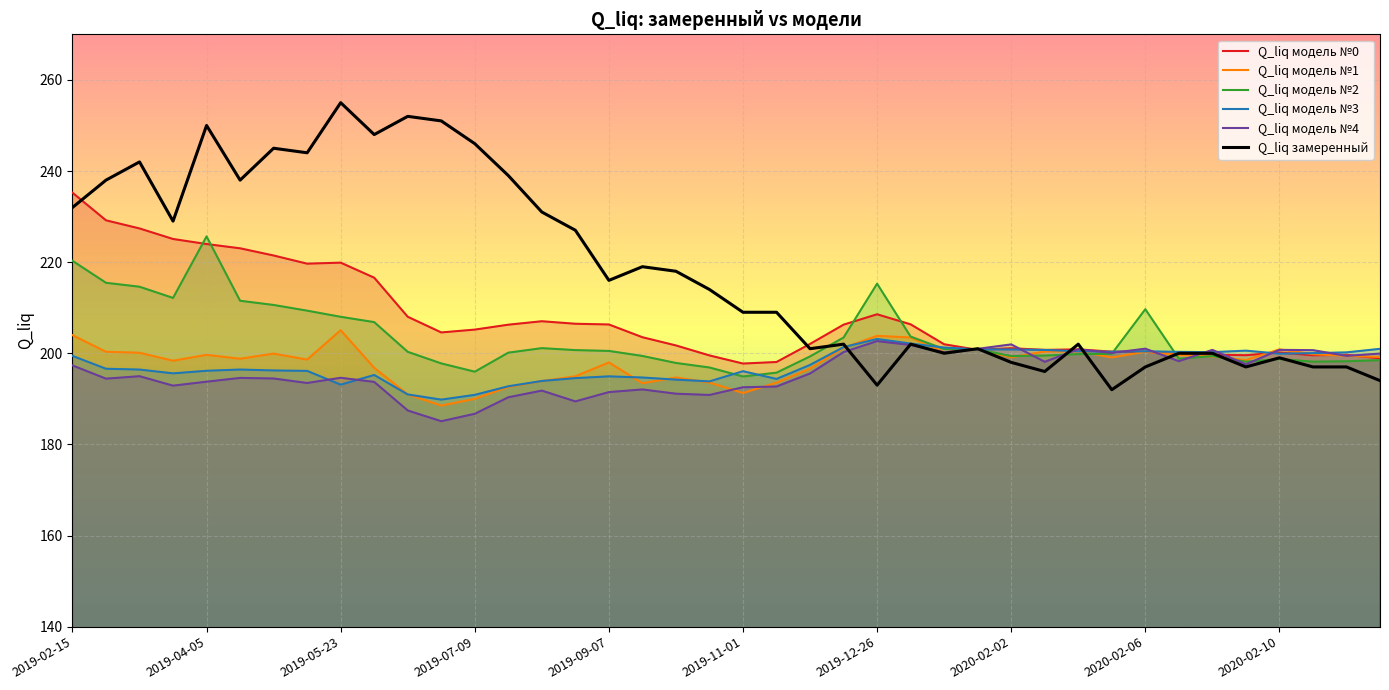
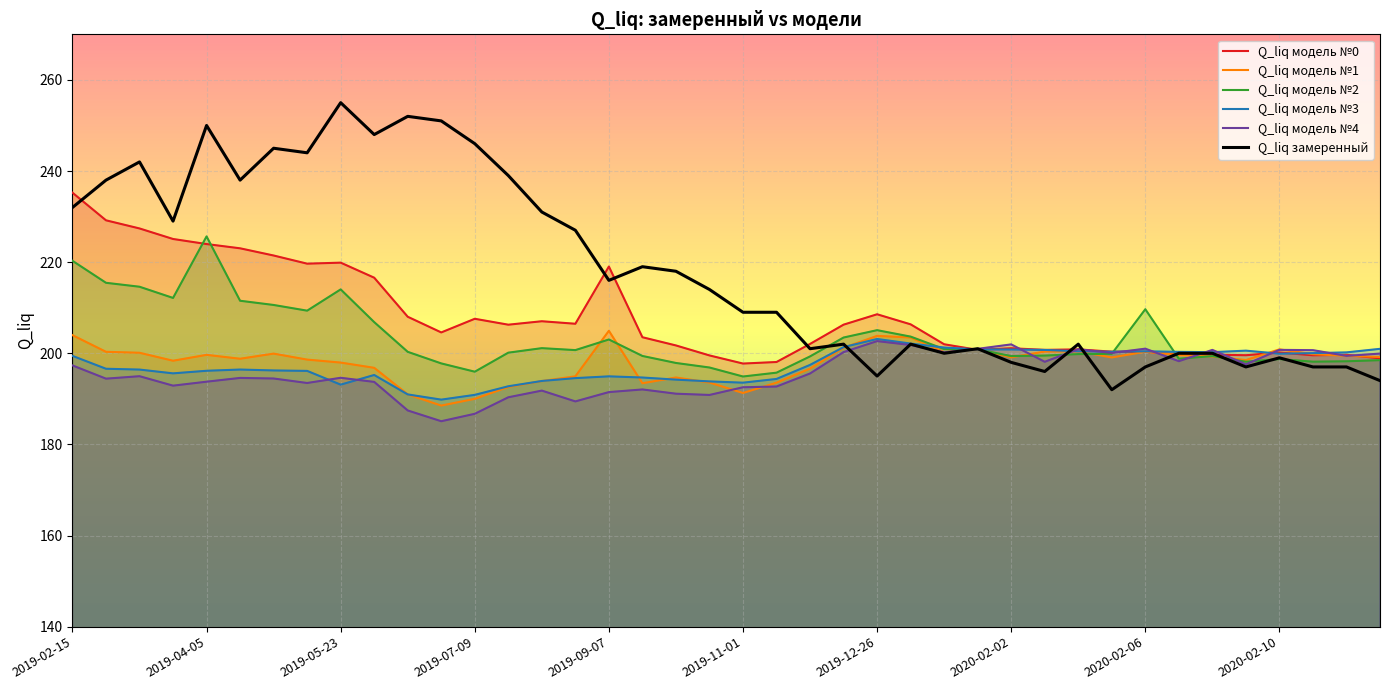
  {
    "Q_liq модель №0": {
      "2019-02-15": 235,
      "2019-04-05": 224,
      "2019-05-23": 220,
-     "2019-07-09": 205,
-     "2019-09-07": 206,
+     "2019-07-09": 208,
+     "2019-09-07": 219,
      "2019-11-01": 198,
      "2019-12-26": 209
    },
    "Q_liq модель №1": {
      "2019-02-15": 204,
      "2019-04-05": 200,
-     "2019-05-23": 205,
+     "2019-05-23": 198,
      "2019-07-09": 190,
-     "2019-09-07": 198,
+     "2019-09-07": 205,
      "2019-11-01": 191,
      "2019-12-26": 204
    },
    "Q_liq модель №2": {
      "2019-02-15": 220,
      "2019-04-05": 226,
-     "2019-05-23": 208,
+     "2019-05-23": 214,
      "2019-07-09": 196,
-     "2019-09-07": 201,
+     "2019-09-07": 203,
      "2019-11-01": 195,
-     "2019-12-26": 215,
+     "2019-12-26": 205,
      "2020-02-06": 210
    },
    "Q_liq модель №3": {
      "2019-02-15": 199,
      "2019-04-05": 196,
      "2019-05-23": 193,
      "2019-07-09": 191,
      "2019-09-07": 195,
-     "2019-11-01": 196
+     "2019-11-01": 194
    },
    "Q_liq модель №4": {
      "2019-02-15": 197,
      "2019-04-05": 194,
      "2019-05-23": 195,
      "2019-07-09": 187,
      "2019-09-07": 191,
      "2019-11-01": 193,
      "2020-02-02": 202,
      "2020-02-06": 201
    },
    "Q_liq замеренный": {
      "2019-02-15": 232,
      "2019-04-05": 250,
      "2019-05-23": 255,
      "2019-07-09": 246,
      "2019-09-07": 216,
      "2019-11-01": 209,
-     "2019-12-26": 193,
+     "2019-12-26": 195,
      "2020-02-02": 198,
      "2020-02-06": 197
    }
  }
